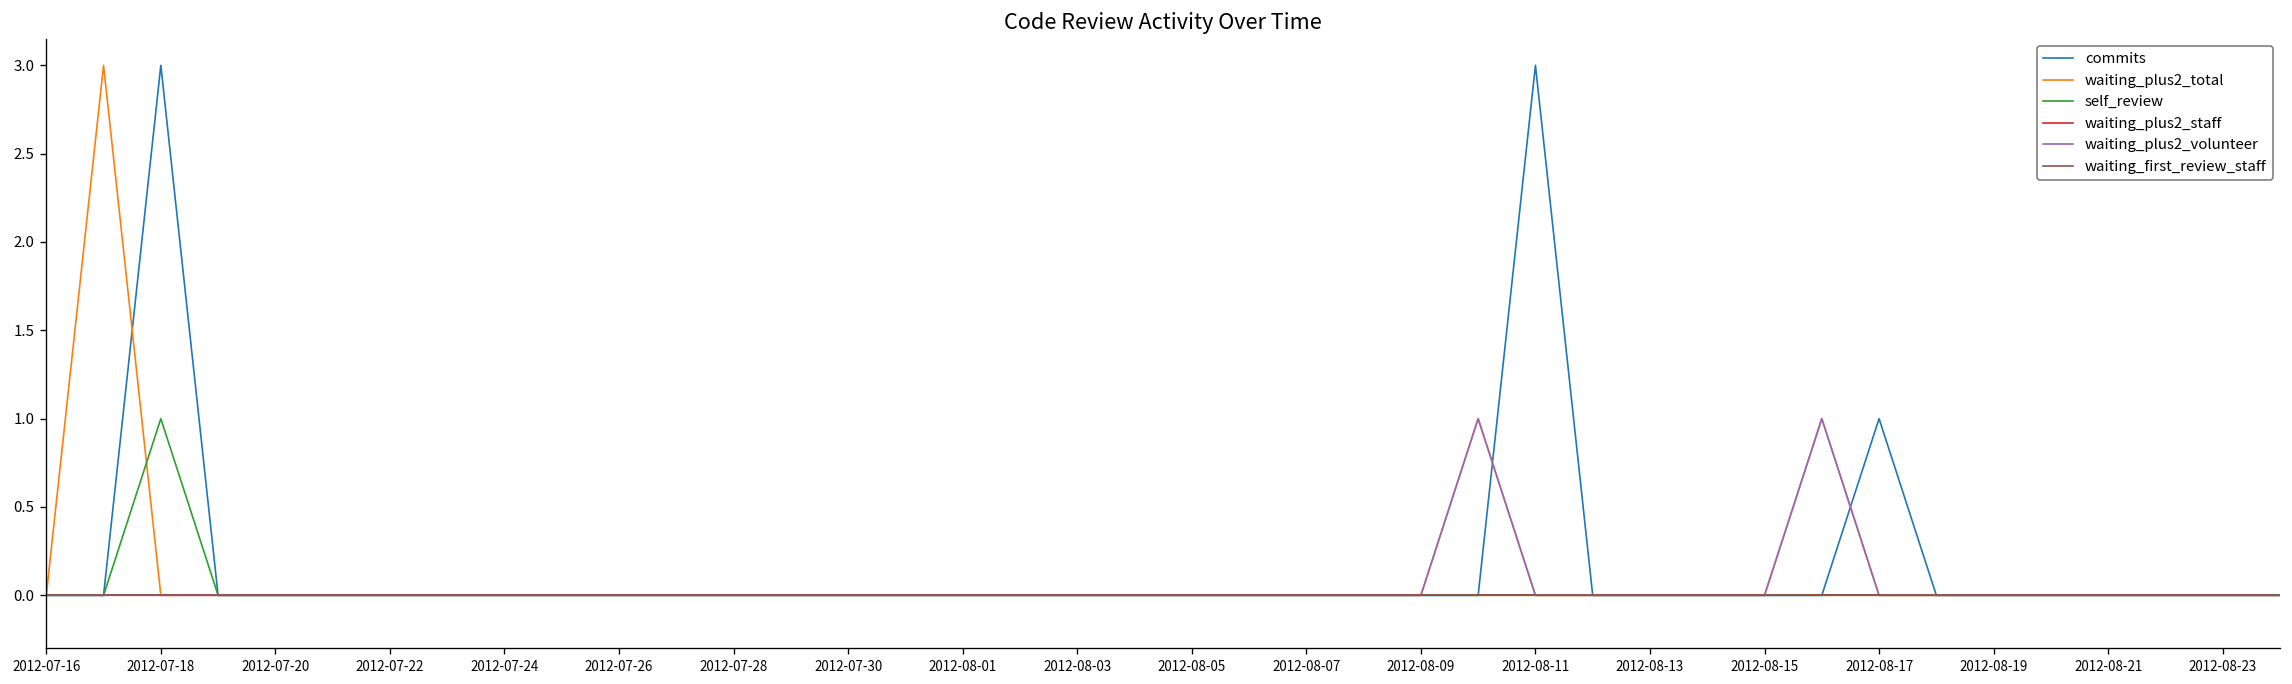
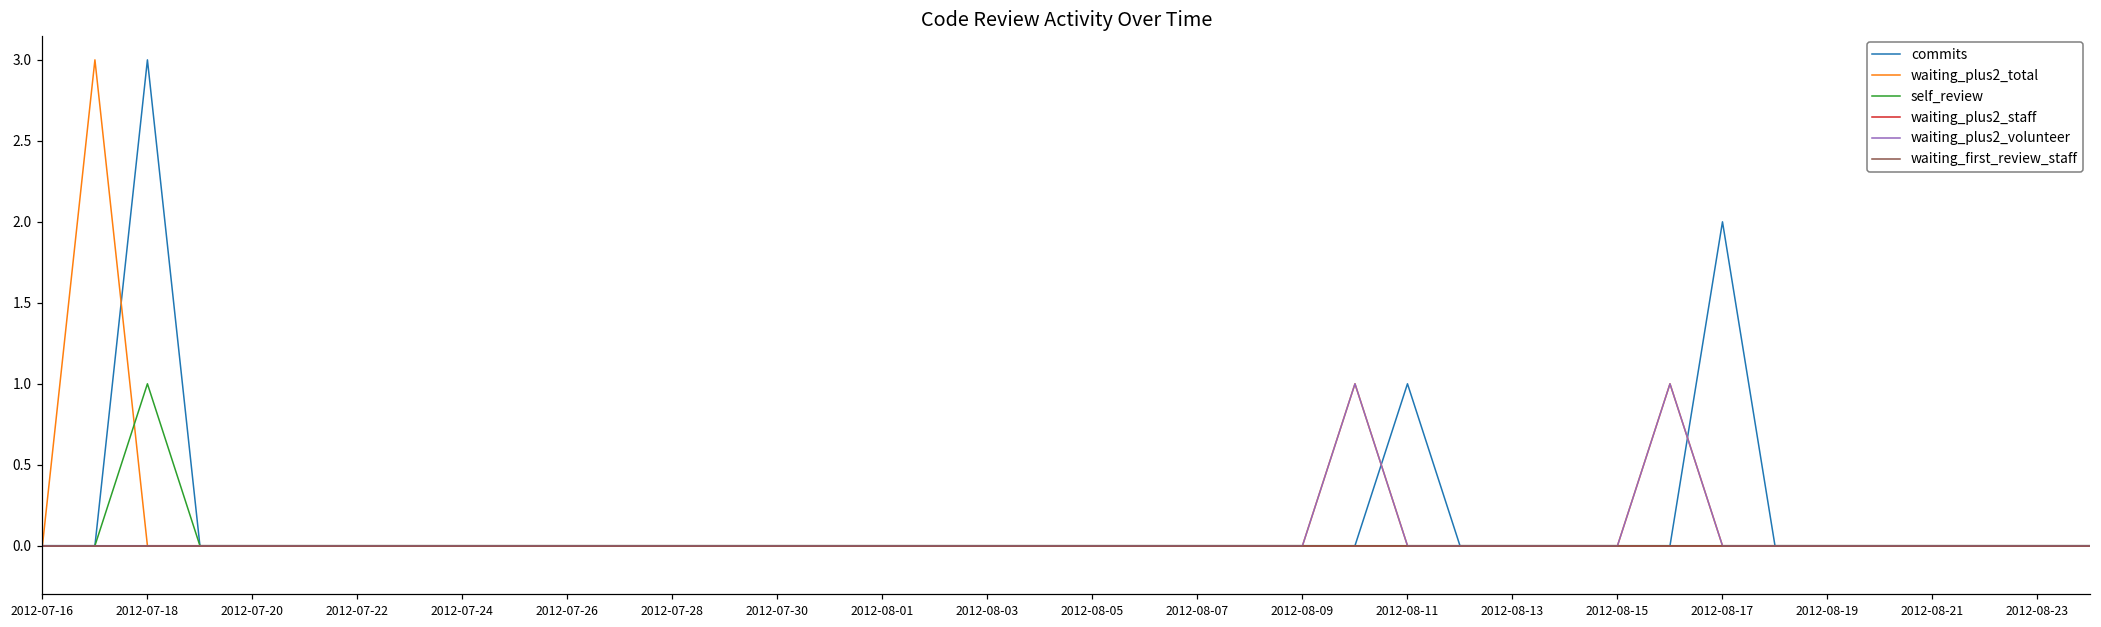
  {
    "commits": {
      "2012-07-18": 3,
-     "2012-08-11": 3,
-     "2012-08-17": 1
+     "2012-08-11": 1,
+     "2012-08-17": 2
    },
    "self_review": {
      "2012-07-18": 1
    }
  }
